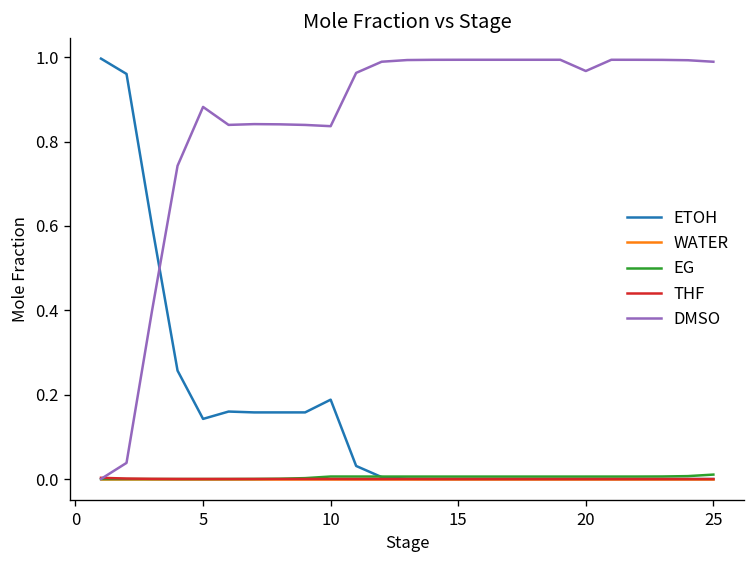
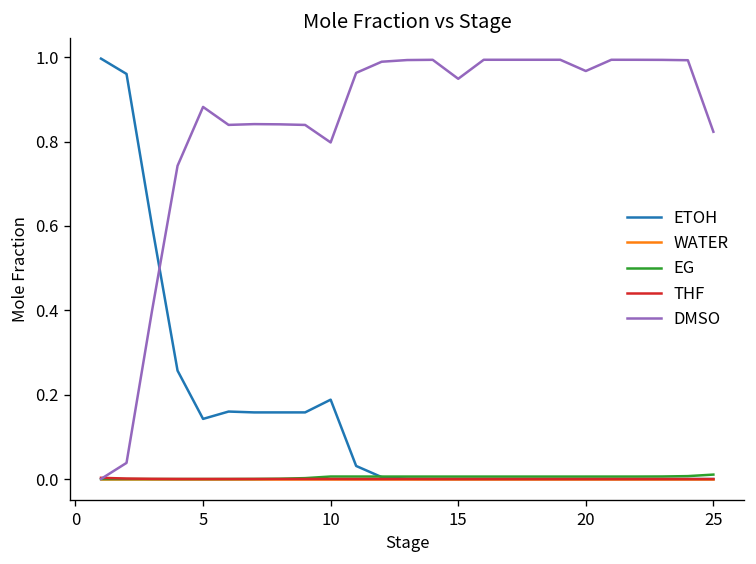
  {
    "ETOH": {
      "5": 0.14,
      "10": 0.19
    },
    "EG": {
      "25": 0.01
    },
    "DMSO": {
      "5": 0.88,
-     "10": 0.84,
-     "15": 0.99,
+     "10": 0.80,
+     "15": 0.95,
      "20": 0.97,
-     "25": 0.99
+     "25": 0.82
    }
  }
